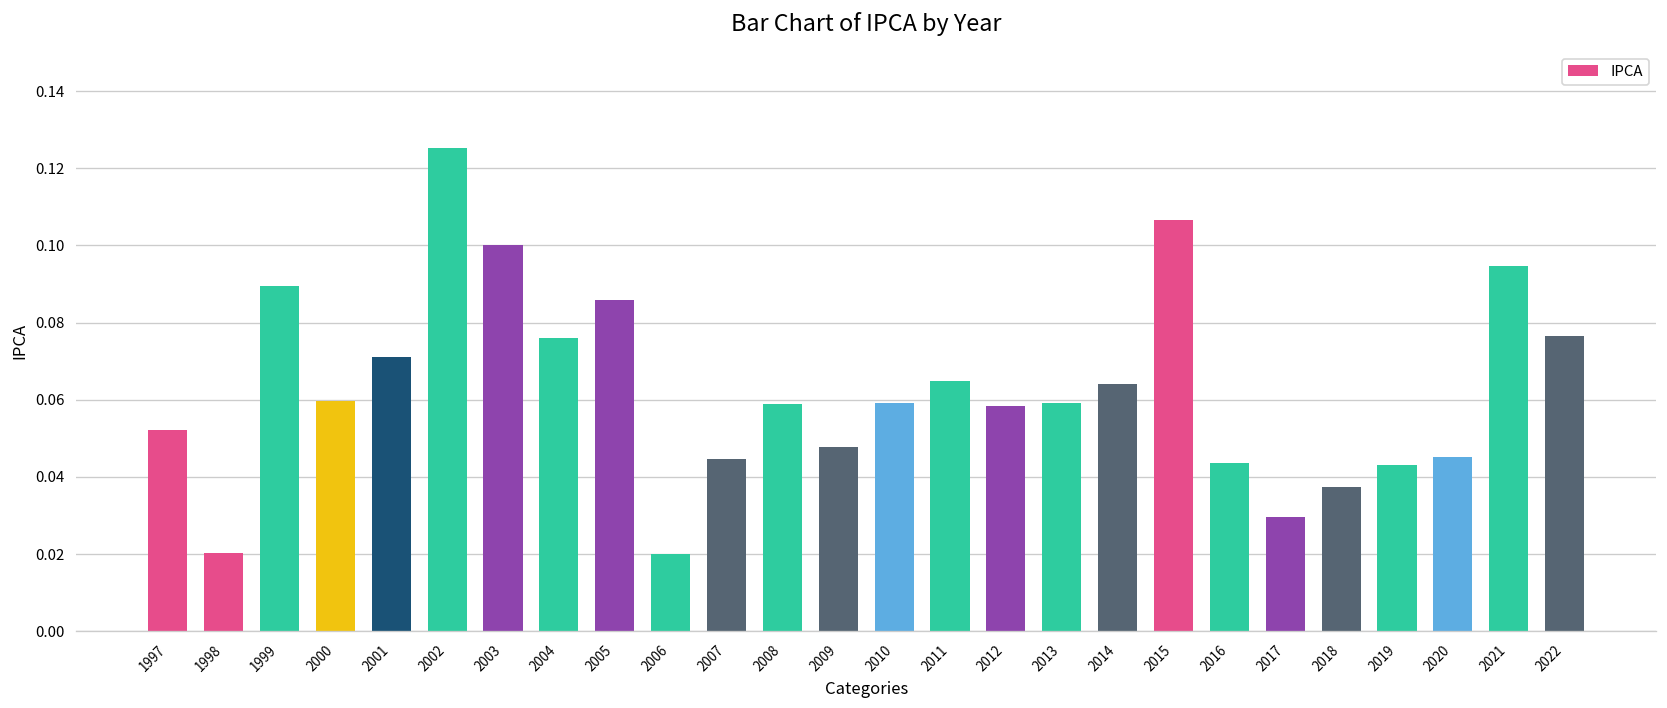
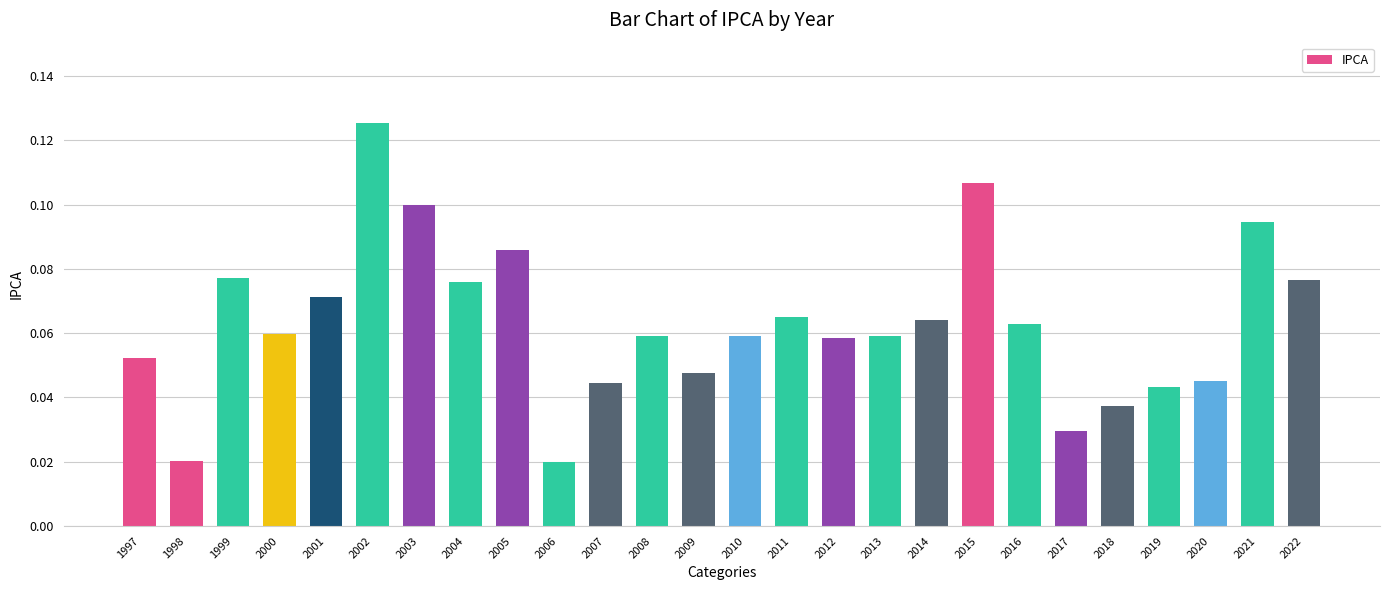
  {
    "1997": 0.052,
    "1998": 0.020,
-   "1999": 0.089,
+   "1999": 0.077,
    "2000": 0.060,
    "2001": 0.071,
    "2002": 0.125,
    "2003": 0.100,
    "2004": 0.076,
    "2005": 0.086,
    "2006": 0.020,
    "2007": 0.045,
    "2008": 0.059,
    "2009": 0.048,
    "2010": 0.059,
    "2011": 0.065,
    "2012": 0.058,
    "2013": 0.059,
    "2014": 0.064,
    "2015": 0.107,
-   "2016": 0.044,
+   "2016": 0.063,
    "2017": 0.030,
    "2018": 0.038,
    "2019": 0.043,
    "2020": 0.045,
    "2021": 0.095,
    "2022": 0.077
  }
